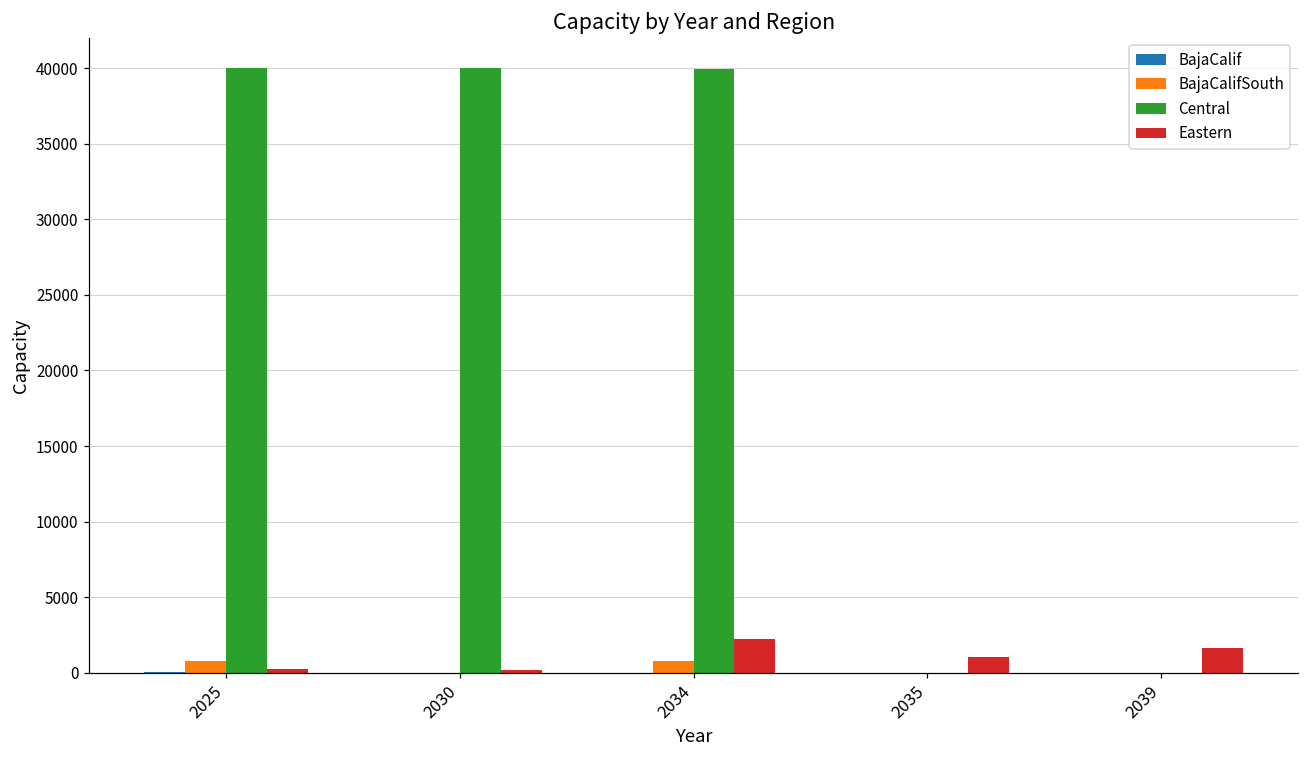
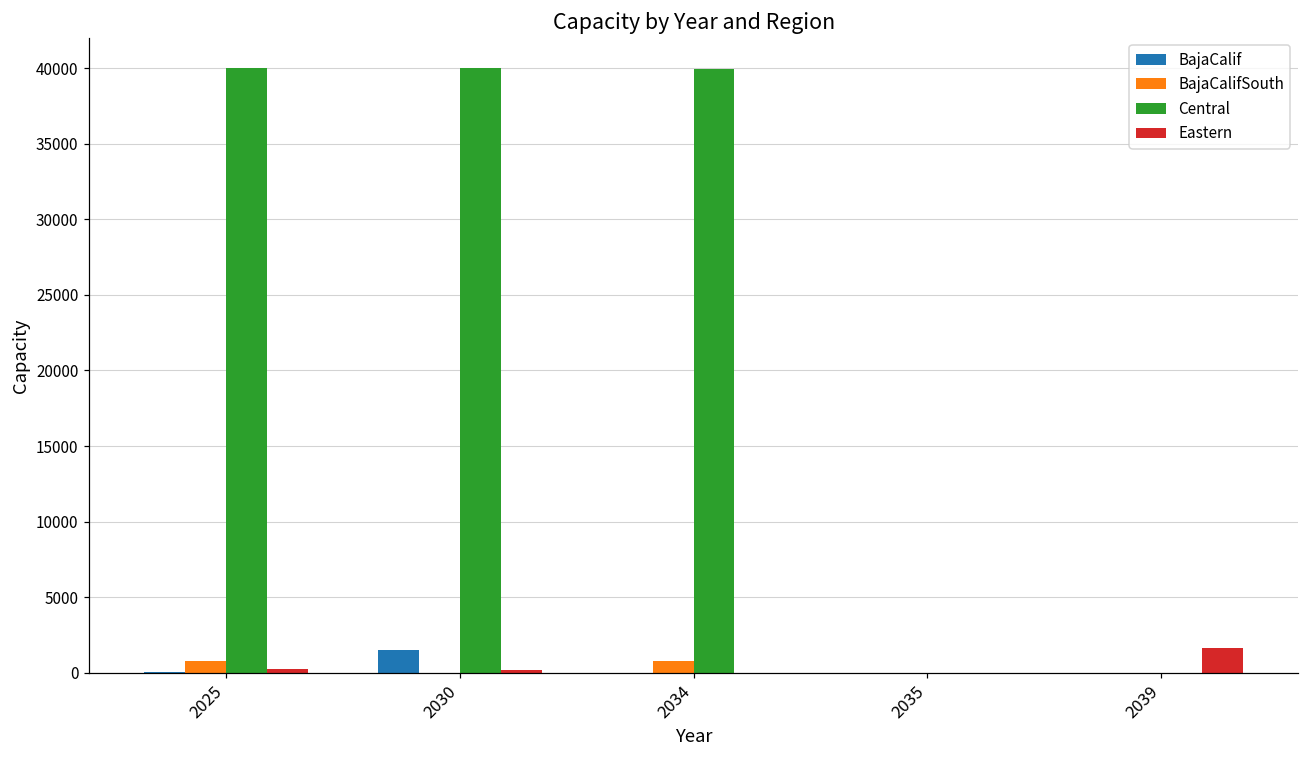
  {
    "BajaCalif": {
-     "2030": 0
+     "2030": 1500
    },
    "BajaCalifSouth": {
      "2025": 800,
      "2034": 800
    },
    "Central": {
      "2025": 40000,
      "2030": 40000,
      "2034": 40000
    },
    "Eastern": {
      "2025": 200,
-     "2034": 2300,
-     "2035": 1100,
+     "2034": 0,
+     "2035": 0,
      "2039": 1600
    }
  }
